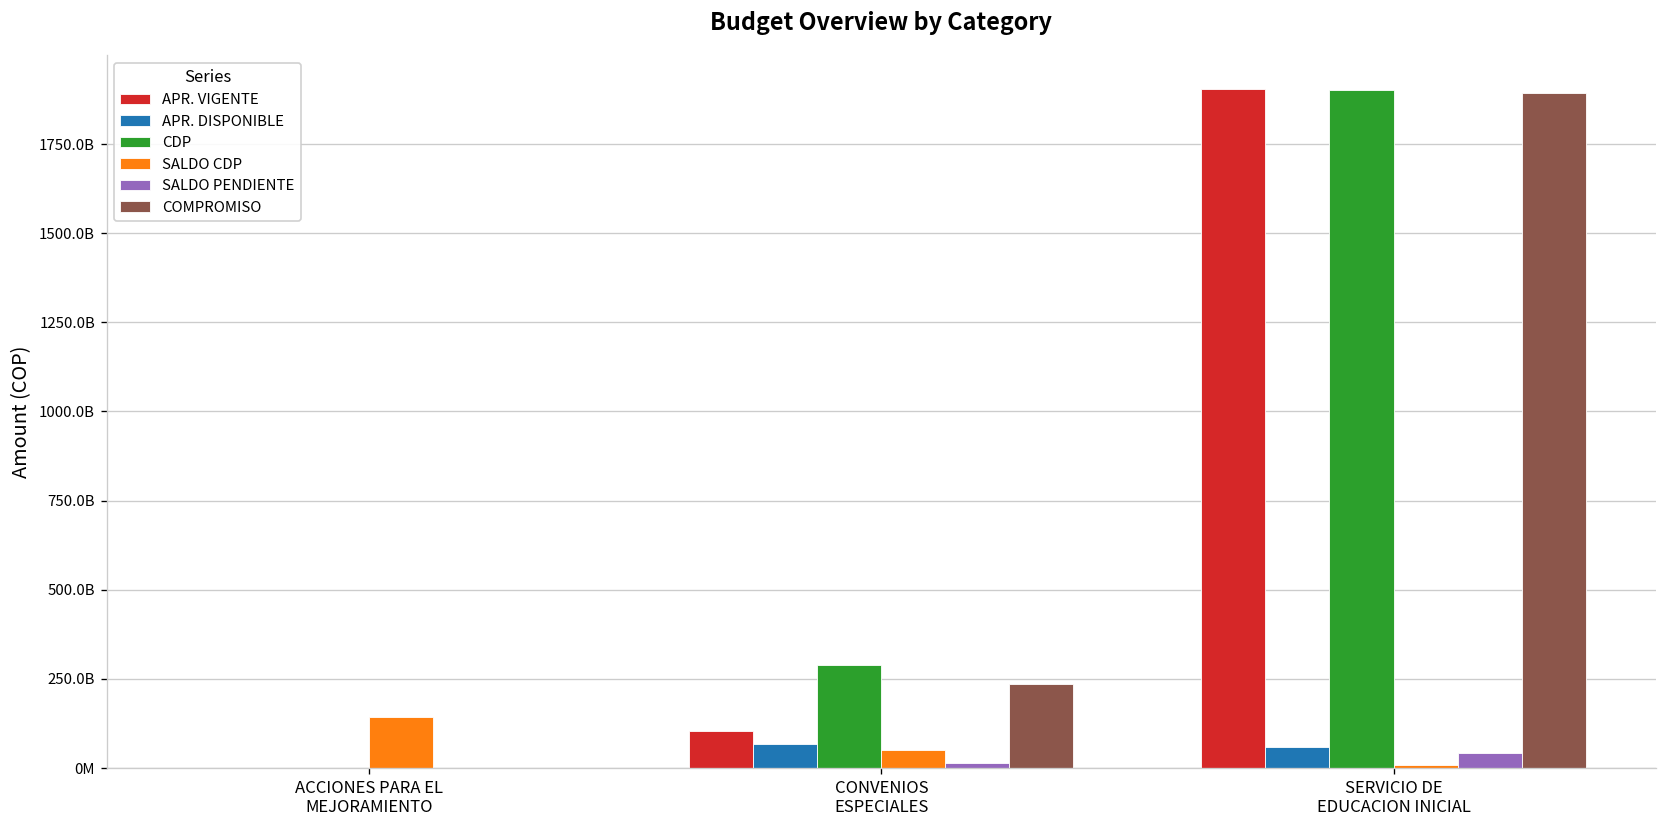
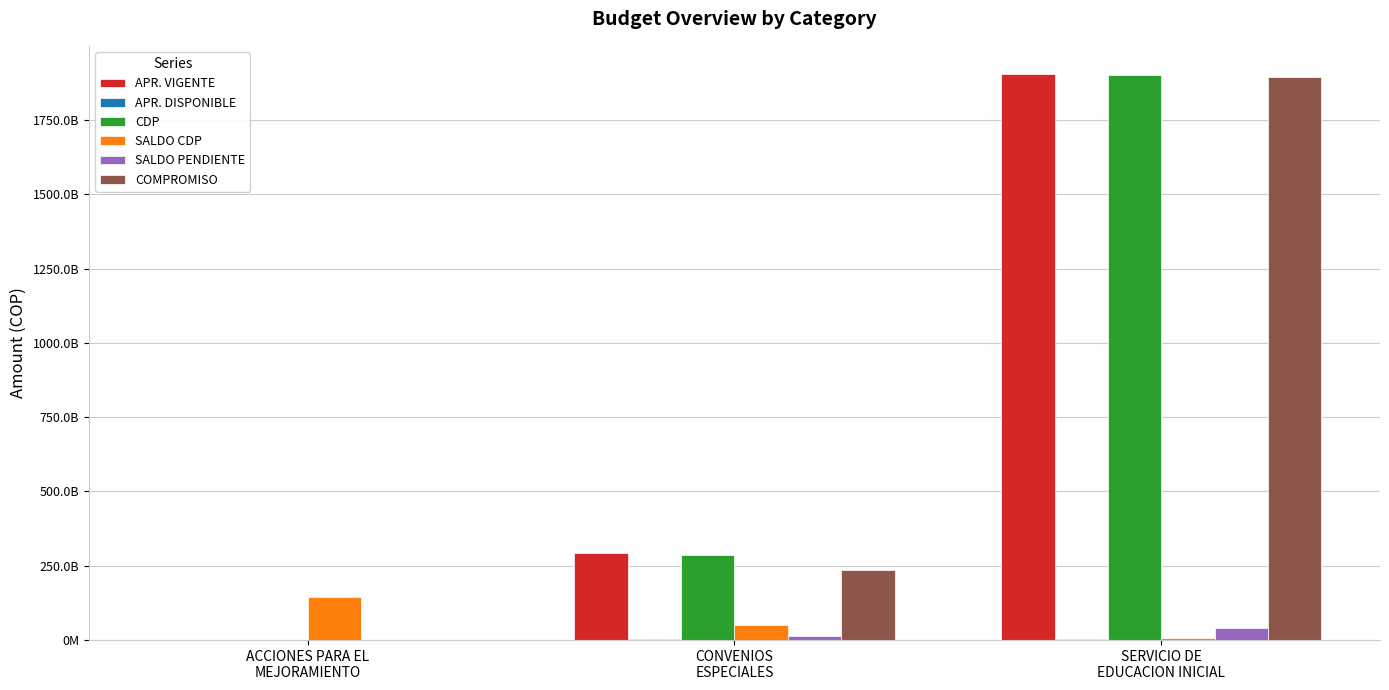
  {
    "APR. VIGENTE": {
-     "CONVENIOS ESPECIALES": 110000000000,
+     "CONVENIOS ESPECIALES": 290000000000,
      "SERVICIO DE EDUCACION INICIAL": 1900000000000
    },
    "APR. DISPONIBLE": {
      "ACCIONES PARA EL MEJORAMIENTO": 0,
-     "CONVENIOS ESPECIALES": 70000000000,
-     "SERVICIO DE EDUCACION INICIAL": 60000000000
+     "CONVENIOS ESPECIALES": 0,
+     "SERVICIO DE EDUCACION INICIAL": 0
    },
    "CDP": {
      "CONVENIOS ESPECIALES": 290000000000,
      "SERVICIO DE EDUCACION INICIAL": 1900000000000
    },
    "SALDO CDP": {
      "ACCIONES PARA EL MEJORAMIENTO": 140000000000,
      "CONVENIOS ESPECIALES": 50000000000
    },
    "SALDO PENDIENTE": {
      "CONVENIOS ESPECIALES": 20000000000,
      "SERVICIO DE EDUCACION INICIAL": 40000000000
    },
    "COMPROMISO": {
      "CONVENIOS ESPECIALES": 240000000000,
      "SERVICIO DE EDUCACION INICIAL": 1890000000000
    }
  }
